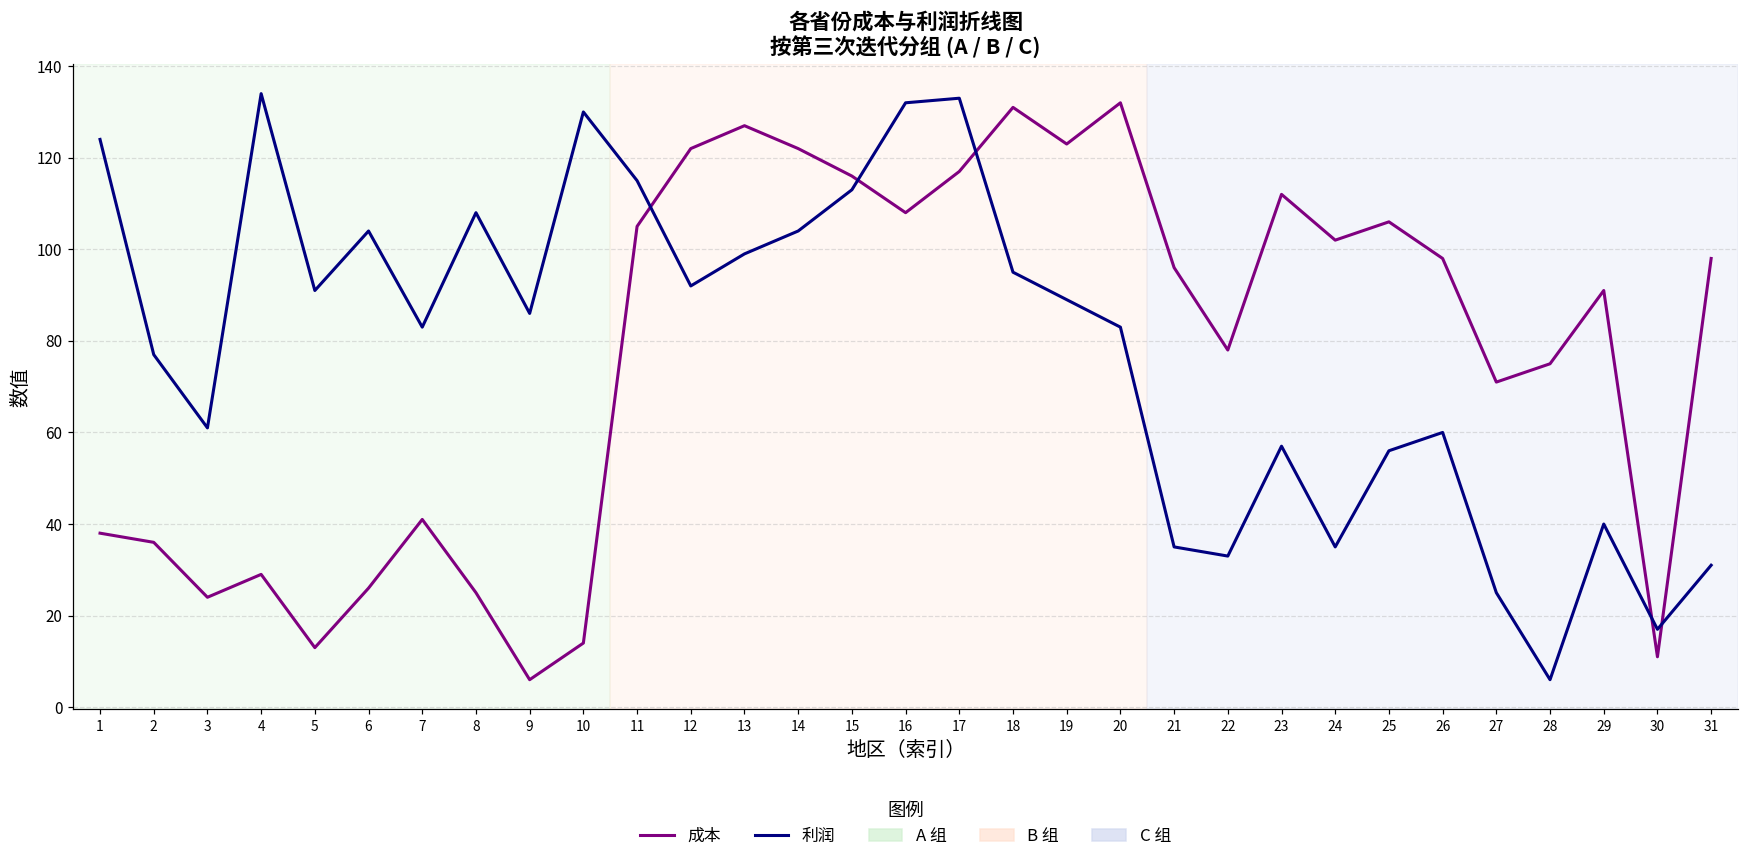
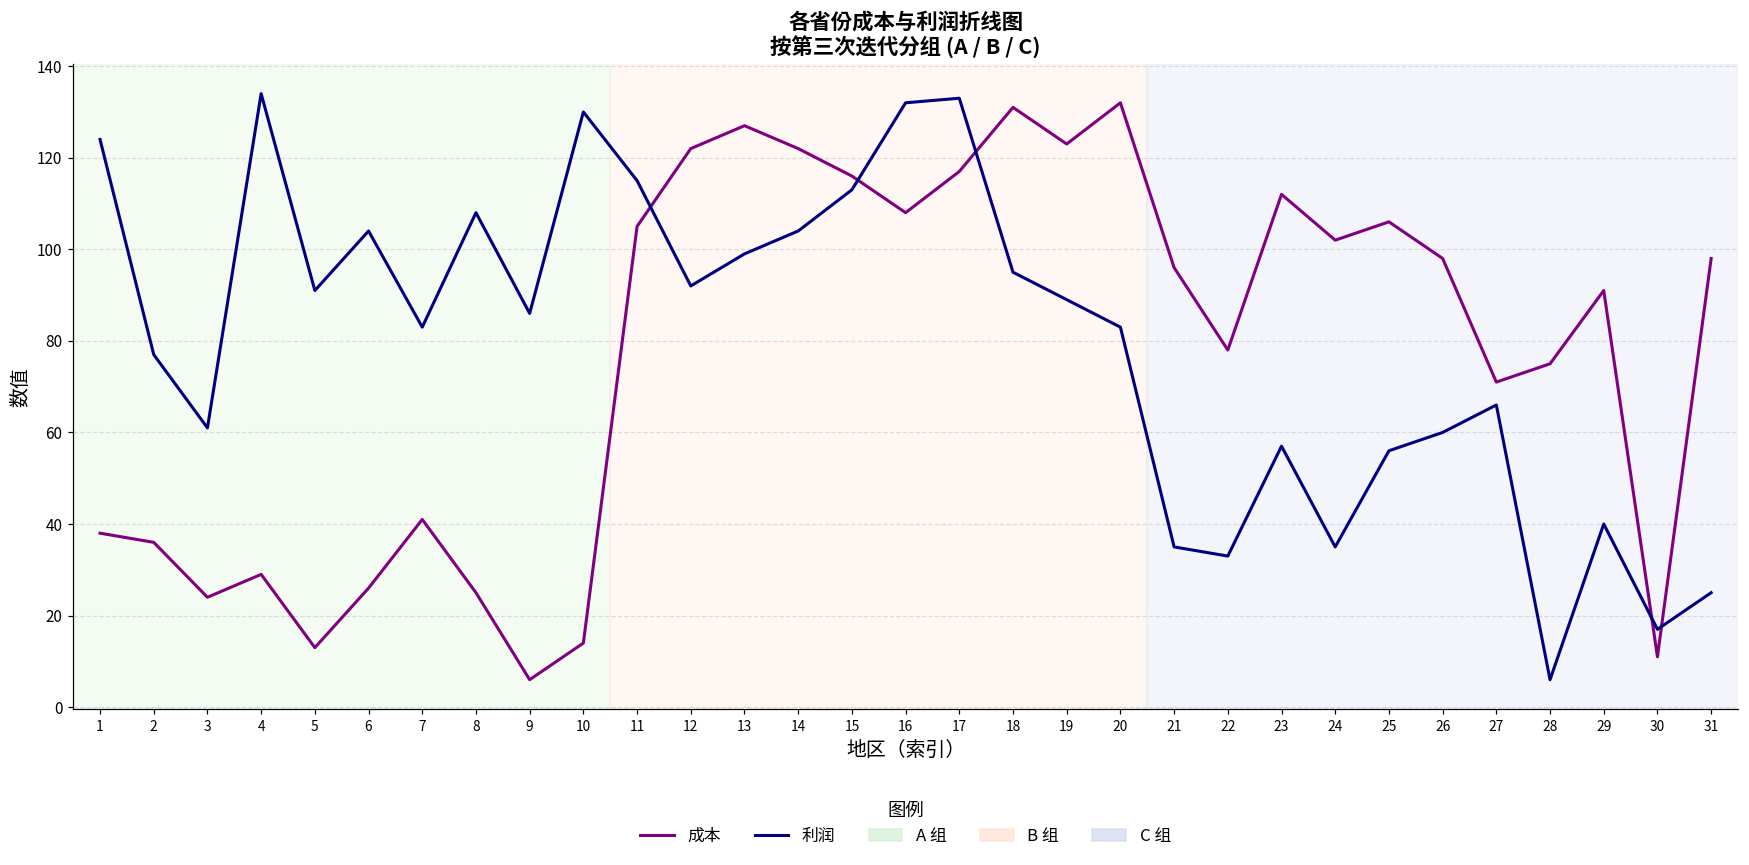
  {
    "成本": {
      "1": 38,
      "2": 36,
      "3": 24,
      "4": 29,
      "5": 13,
      "6": 26,
      "7": 41,
      "8": 25,
      "9": 6,
      "10": 14,
      "11": 105,
      "12": 122,
      "13": 127,
      "14": 122,
      "15": 116,
      "16": 108,
      "17": 117,
      "18": 131,
      "19": 123,
      "20": 132,
      "21": 96,
      "22": 78,
      "23": 112,
      "24": 102,
      "25": 106,
      "26": 98,
      "27": 71,
      "28": 75,
      "29": 91,
      "30": 11,
      "31": 98
    },
    "利润": {
      "1": 124,
      "2": 77,
      "3": 61,
      "4": 134,
      "5": 91,
      "6": 104,
      "7": 83,
      "8": 108,
      "9": 86,
      "10": 130,
      "11": 115,
      "12": 92,
      "13": 99,
      "14": 104,
      "15": 113,
      "16": 132,
      "17": 133,
      "18": 95,
      "19": 89,
      "20": 83,
      "21": 35,
      "22": 33,
      "23": 57,
      "24": 35,
      "25": 56,
      "26": 60,
-     "27": 25,
+     "27": 66,
      "28": 6,
      "29": 40,
      "30": 17,
-     "31": 31
+     "31": 25
    }
  }
